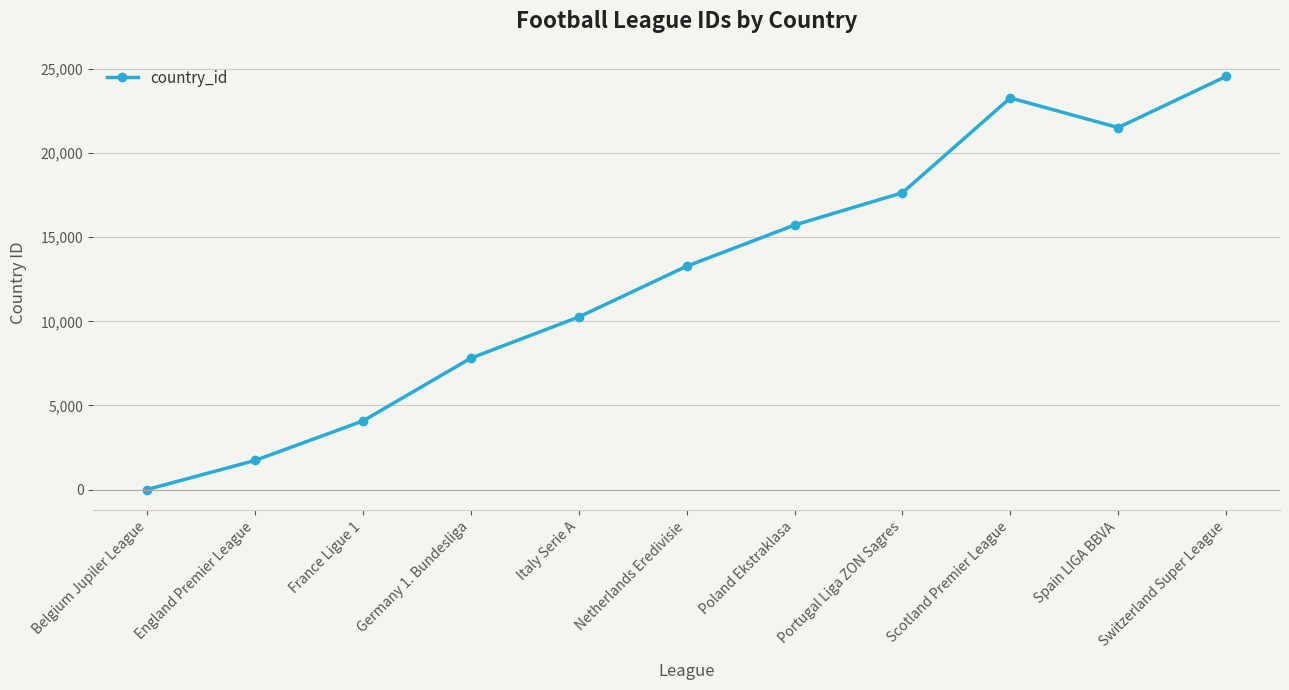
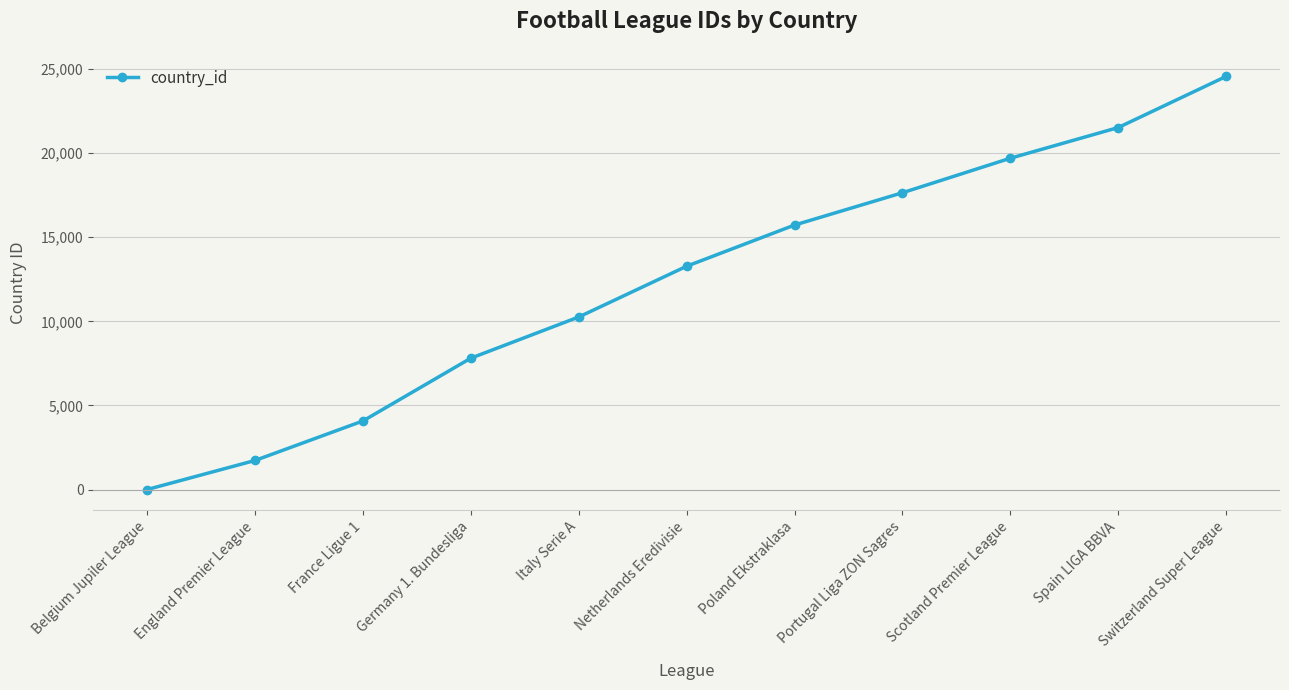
  {
    "Belgium Jupiler League": "0",
    "England Premier League": "1,700",
    "France Ligue 1": "4,100",
    "Germany 1. Bundesliga": "7,800",
    "Italy Serie A": "10,300",
    "Netherlands Eredivisie": "13,300",
    "Poland Ekstraklasa": "15,700",
    "Portugal Liga ZON Sagres": "17,600",
-   "Scotland Premier League": "23,300",
+   "Scotland Premier League": "19,700",
    "Spain LIGA BBVA": "21,500",
    "Switzerland Super League": "24,600"
  }
